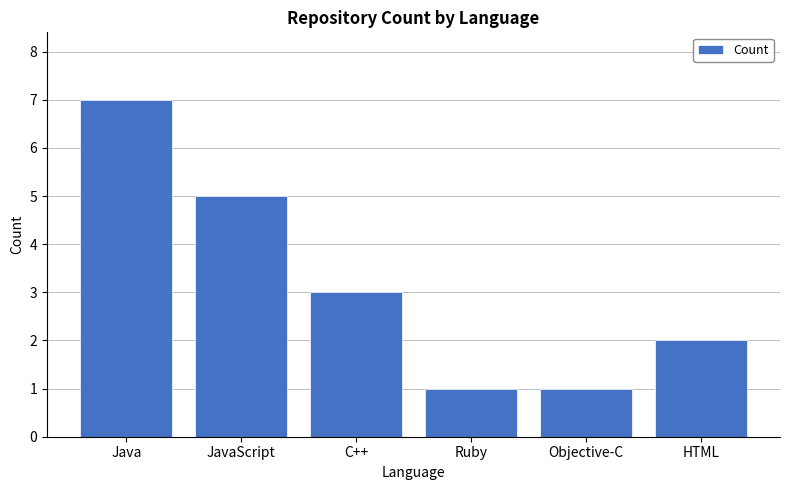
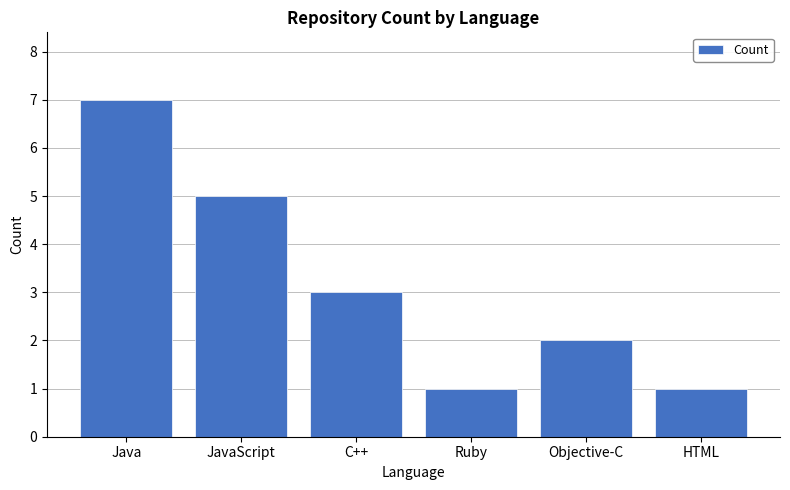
  {
    "Java": 7,
    "JavaScript": 5,
    "C++": 3,
    "Ruby": 1,
-   "Objective-C": 1,
-   "HTML": 2
+   "Objective-C": 2,
+   "HTML": 1
  }
